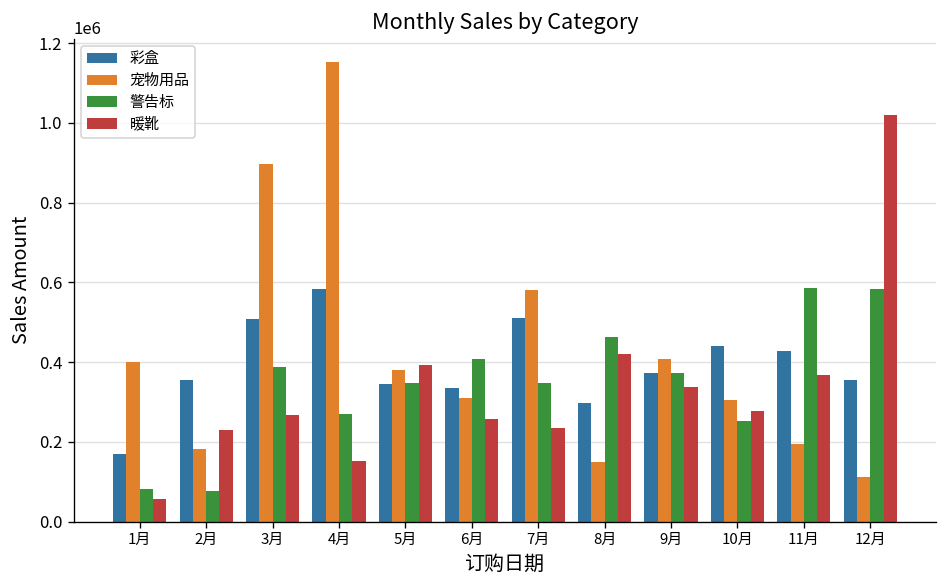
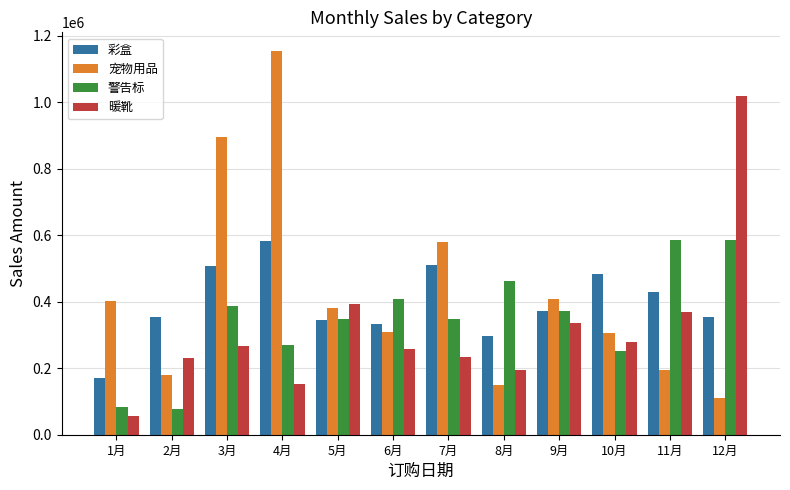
  {
    "彩盒": {
      "1月": 170000,
      "2月": 350000,
      "3月": 510000,
      "4月": 580000,
      "5月": 350000,
      "6月": 330000,
      "7月": 510000,
      "8月": 300000,
      "9月": 370000,
-     "10月": 440000,
+     "10月": 480000,
      "11月": 430000,
      "12月": 350000
    },
    "宠物用品": {
      "1月": 400000,
      "2月": 180000,
      "3月": 900000,
      "4月": 1150000,
      "5月": 380000,
      "6月": 310000,
      "7月": 580000,
      "8月": 150000,
      "9月": 410000,
      "10月": 310000,
      "11月": 190000,
      "12月": 110000
    },
    "警告标": {
      "1月": 80000,
      "2月": 80000,
      "3月": 390000,
      "4月": 270000,
      "5月": 350000,
      "6月": 410000,
      "7月": 350000,
      "8月": 460000,
      "9月": 370000,
      "10月": 250000,
      "11月": 590000,
      "12月": 580000
    },
    "暖靴": {
      "1月": 60000,
      "2月": 230000,
      "3月": 270000,
      "4月": 150000,
      "5月": 390000,
      "6月": 260000,
      "7月": 230000,
-     "8月": 420000,
+     "8月": 190000,
      "9月": 340000,
      "10月": 280000,
      "11月": 370000,
      "12月": 1020000
    }
  }
